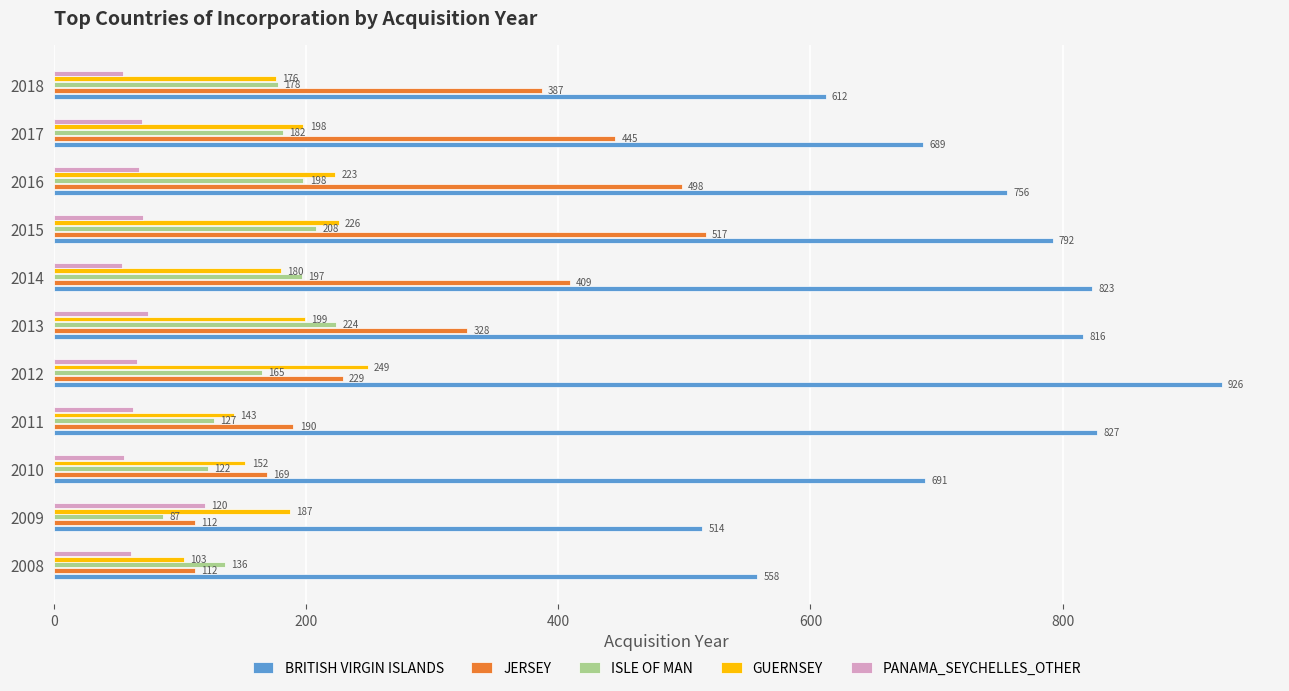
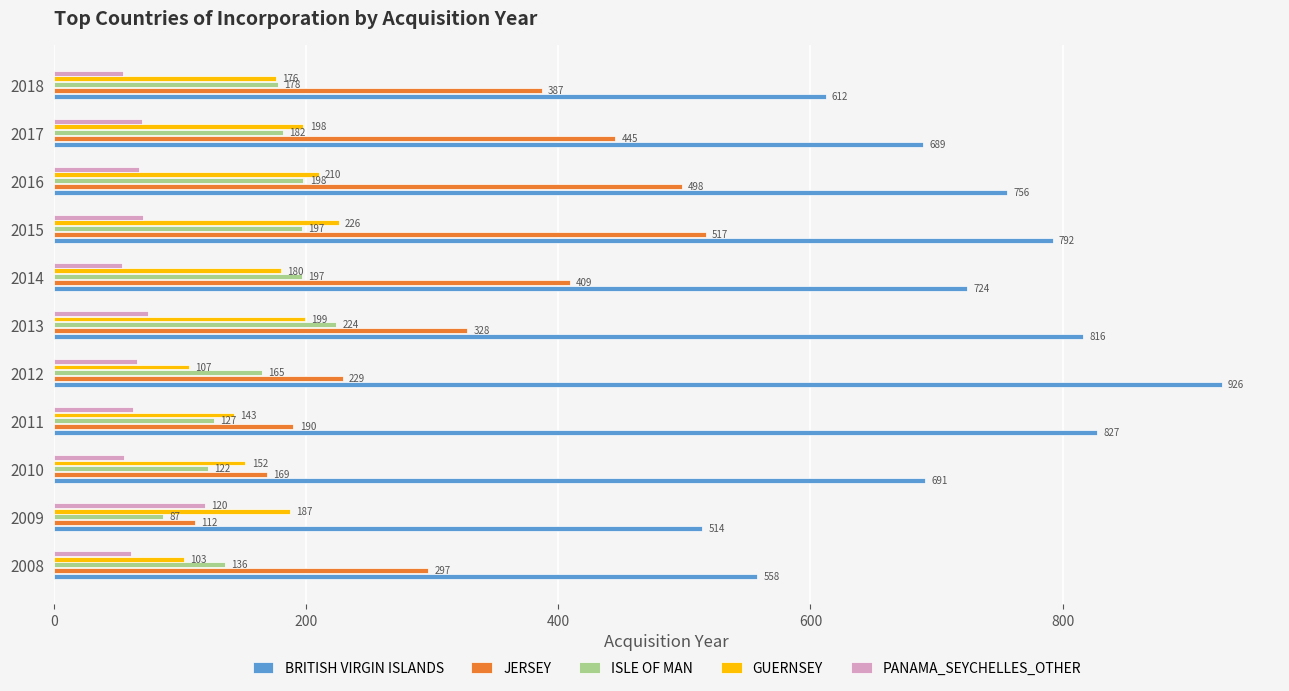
  {
    "BRITISH VIRGIN ISLANDS": {
      "2018": 612,
      "2017": 689,
      "2016": 756,
      "2015": 792,
-     "2014": 823,
+     "2014": 724,
      "2013": 816,
      "2012": 926,
      "2011": 827,
      "2010": 691,
      "2009": 514,
      "2008": 558
    },
    "JERSEY": {
      "2018": 387,
      "2017": 445,
      "2016": 498,
      "2015": 517,
      "2014": 409,
      "2013": 328,
      "2012": 229,
      "2011": 190,
      "2010": 169,
      "2009": 112,
-     "2008": 112
+     "2008": 297
    },
    "ISLE OF MAN": {
      "2017": 182,
      "2016": 198,
-     "2015": 208,
+     "2015": 197,
      "2014": 197,
      "2013": 224,
      "2012": 165,
      "2011": 127,
      "2010": 122,
      "2009": 87,
      "2008": 136
    },
    "GUERNSEY": {
      "2017": 198,
-     "2016": 223,
+     "2016": 210,
      "2015": 226,
      "2014": 180,
      "2013": 199,
-     "2012": 249,
+     "2012": 107,
      "2011": 143,
      "2010": 152,
      "2009": 187,
      "2008": 103
    },
    "PANAMA_SEYCHELLES_OTHER": {
      "2009": 120
    }
  }
